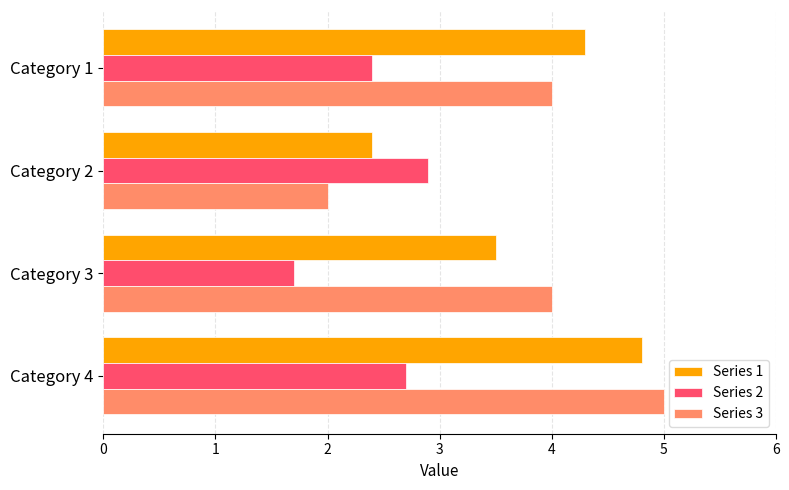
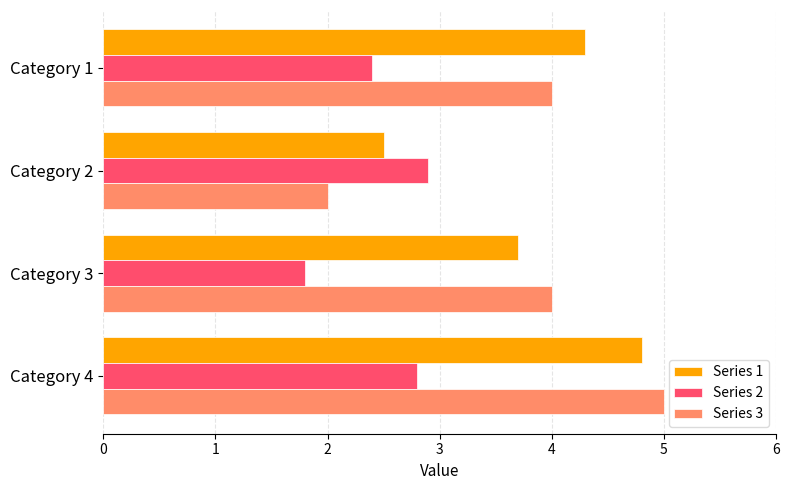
  {
    "Series 1": {
      "Category 1": 4.3,
-     "Category 2": 2.4,
-     "Category 3": 3.5,
+     "Category 2": 2.5,
+     "Category 3": 3.7,
      "Category 4": 4.8
    },
    "Series 2": {
      "Category 1": 2.4,
      "Category 2": 2.9,
-     "Category 3": 1.7,
-     "Category 4": 2.7
+     "Category 3": 1.8,
+     "Category 4": 2.8
    },
    "Series 3": {
      "Category 1": 4.0,
      "Category 2": 2.0,
      "Category 3": 4.0,
      "Category 4": 5.0
    }
  }
